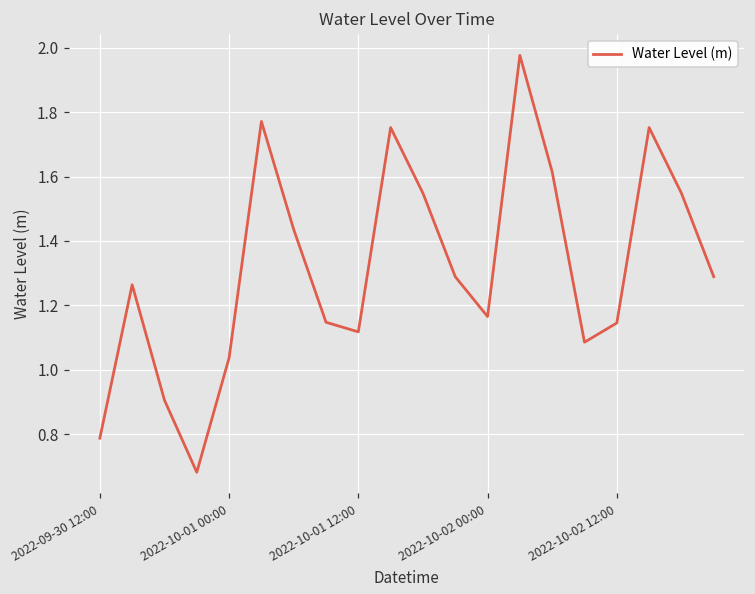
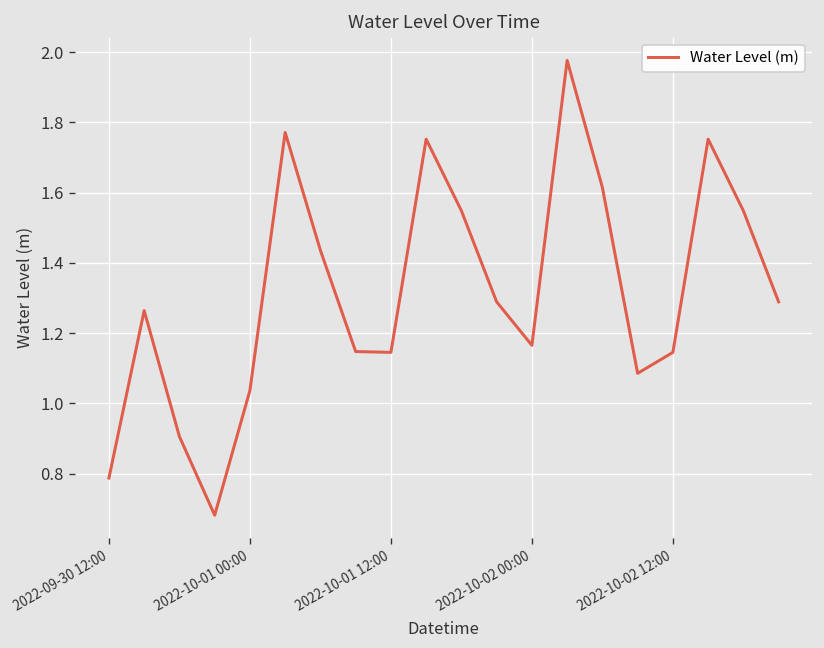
  {
    "2022-09-30 12:00": 0.79,
    "2022-10-01 00:00": 1.04,
-   "2022-10-01 12:00": 1.12,
+   "2022-10-01 12:00": 1.15,
    "2022-10-02 00:00": 1.17,
    "2022-10-02 12:00": 1.15
  }
